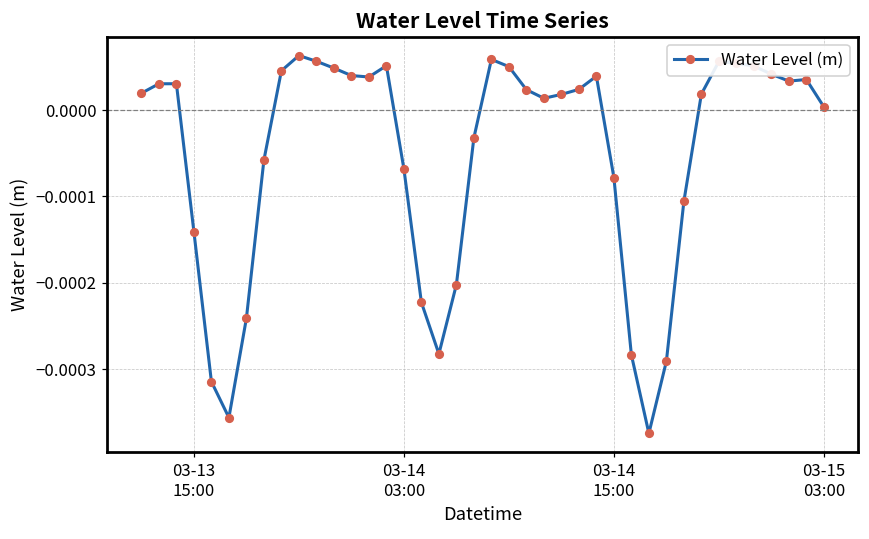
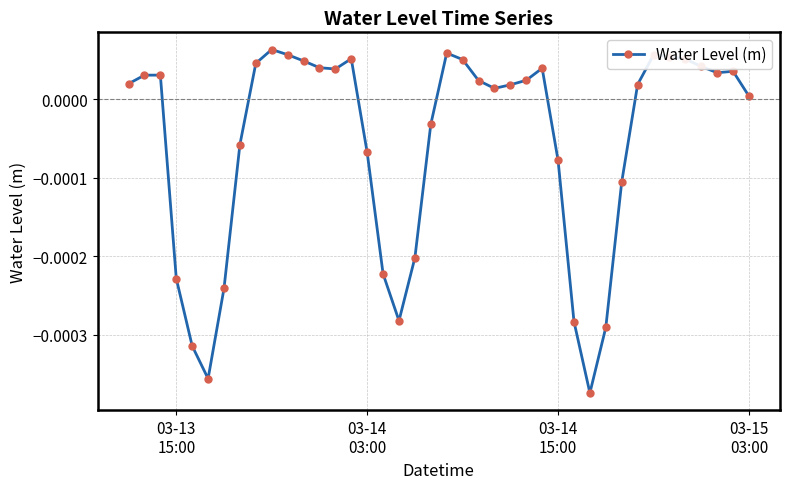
  {
-   "03-13 15:00": -0.00014,
+   "03-13 15:00": -0.00023,
    "03-14 03:00": -0.00007,
    "03-14 15:00": -0.00008,
    "03-15 03:00": 0.00000
  }
